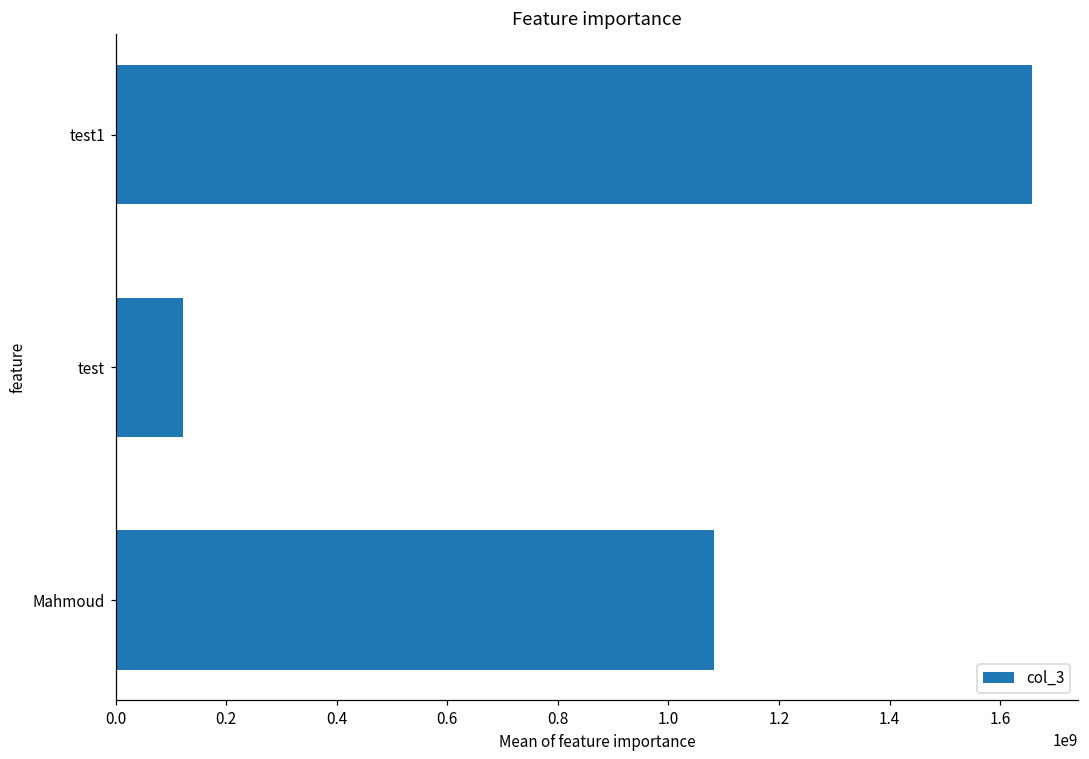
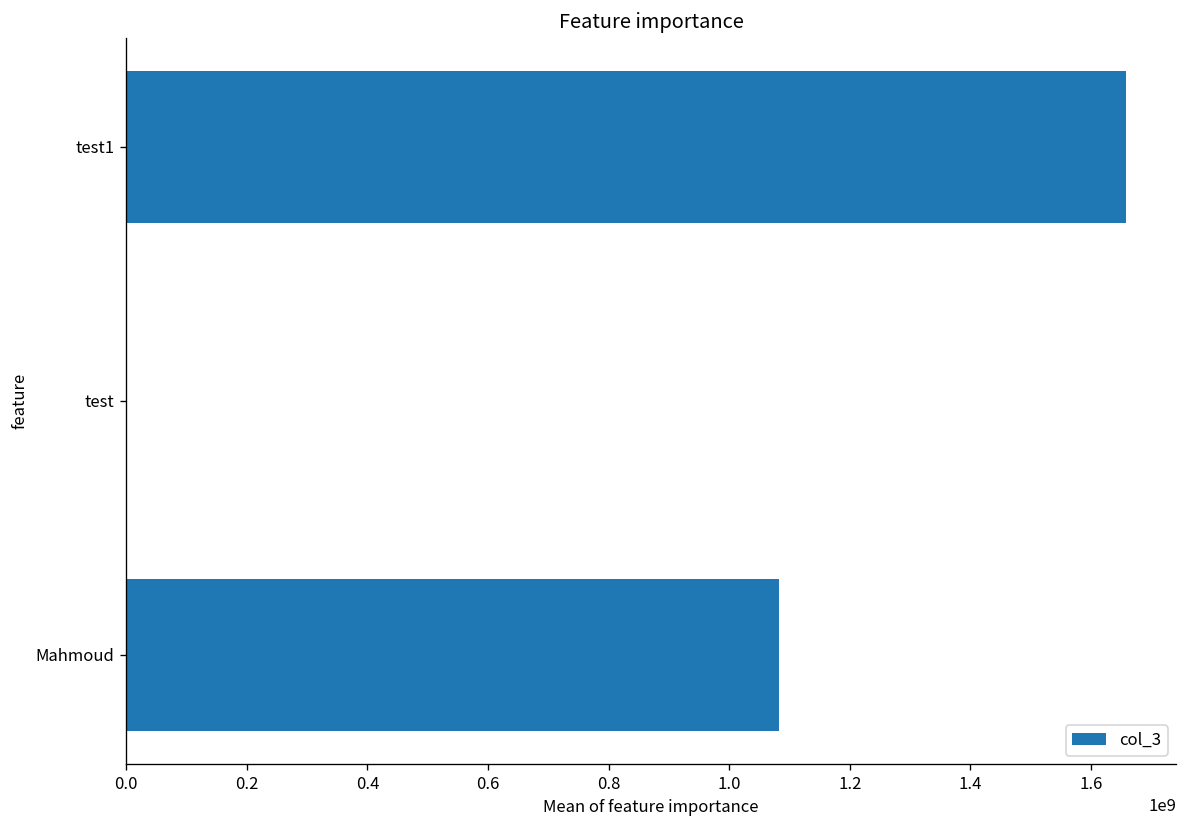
  {
    "test1": 1660000000,
-   "test": 120000000,
+   "test": 0,
    "Mahmoud": 1080000000
  }
